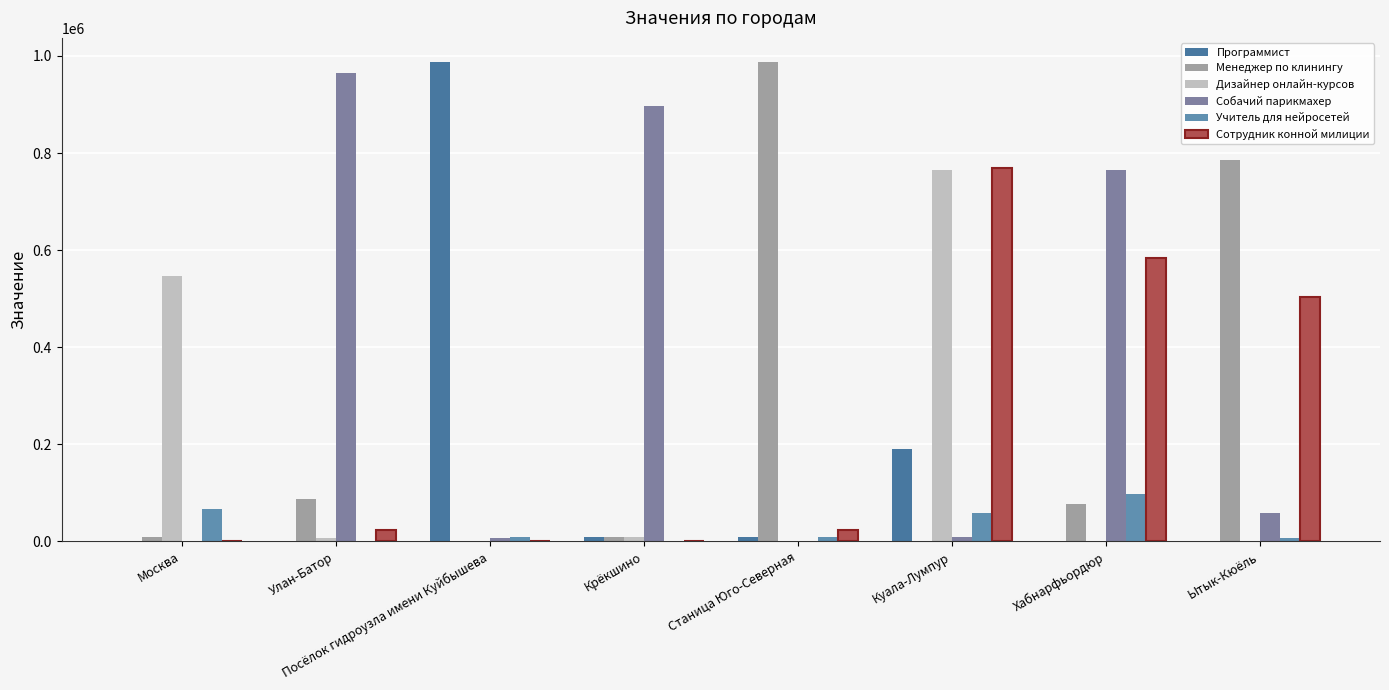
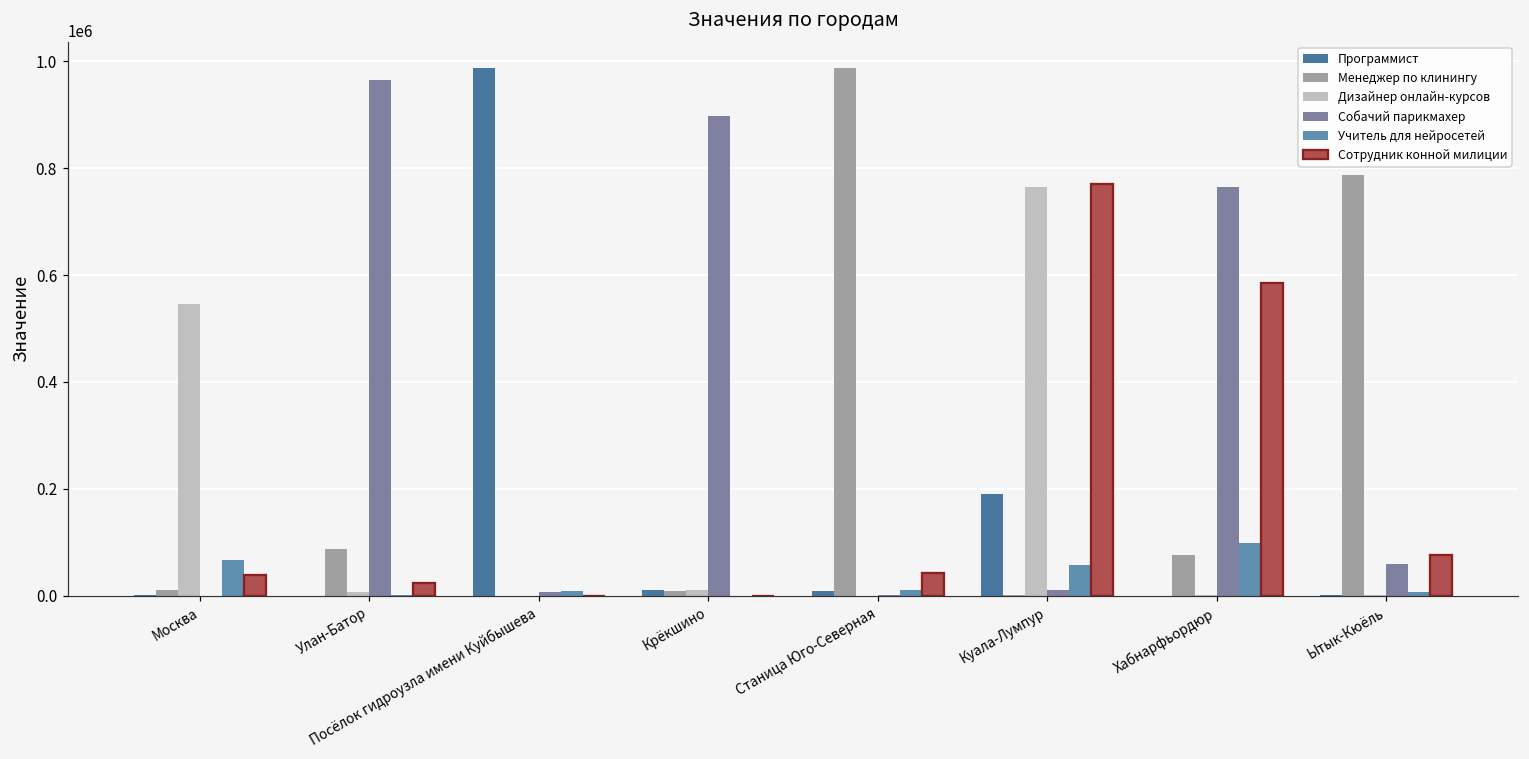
  {
    "Сотрудник конной милиции": {
-     "Москва": 0,
+     "Москва": 40000,
      "Улан-Батор": 20000,
-     "Станица Юго-Северная": 20000,
+     "Станица Юго-Северная": 40000,
      "Куала-Лумпур": 770000,
      "Хабнарфьордюр": 580000,
-     "Ытык-Кюёль": 500000
+     "Ытык-Кюёль": 80000
    }
  }
